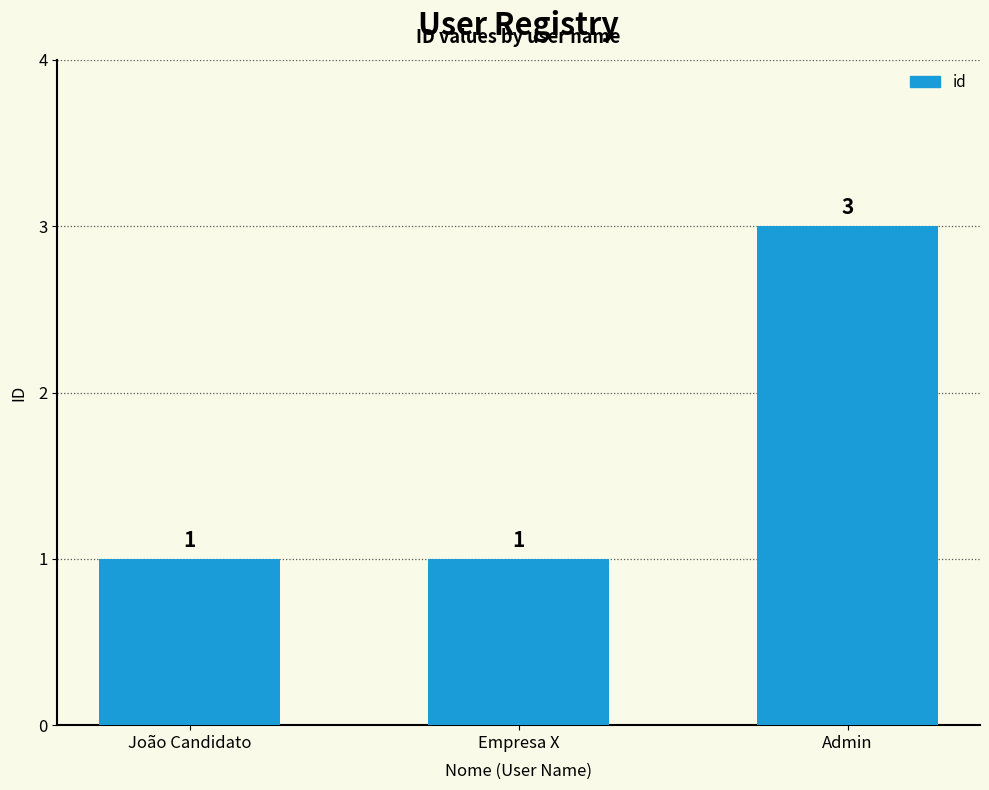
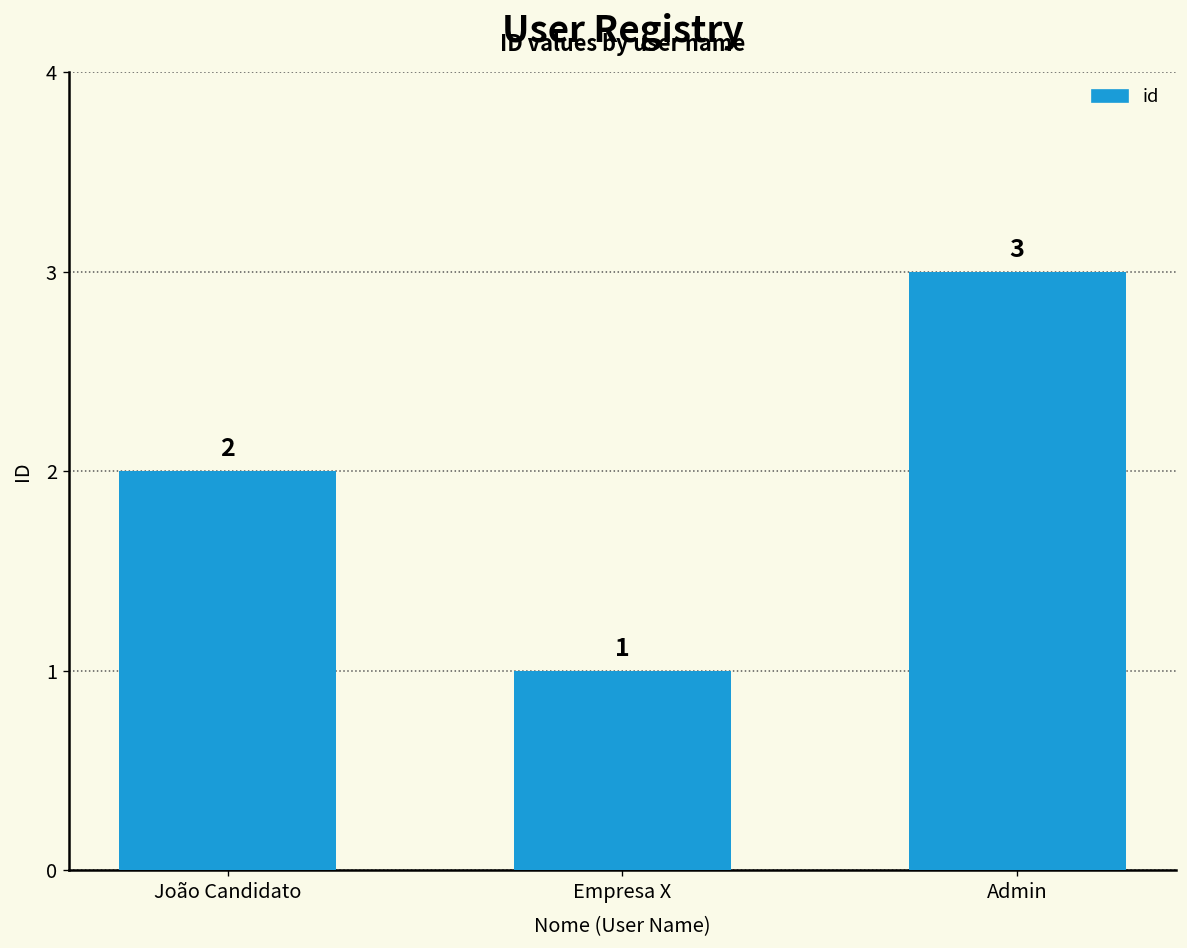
  {
-   "João Candidato": 1,
+   "João Candidato": 2,
    "Empresa X": 1,
    "Admin": 3
  }
